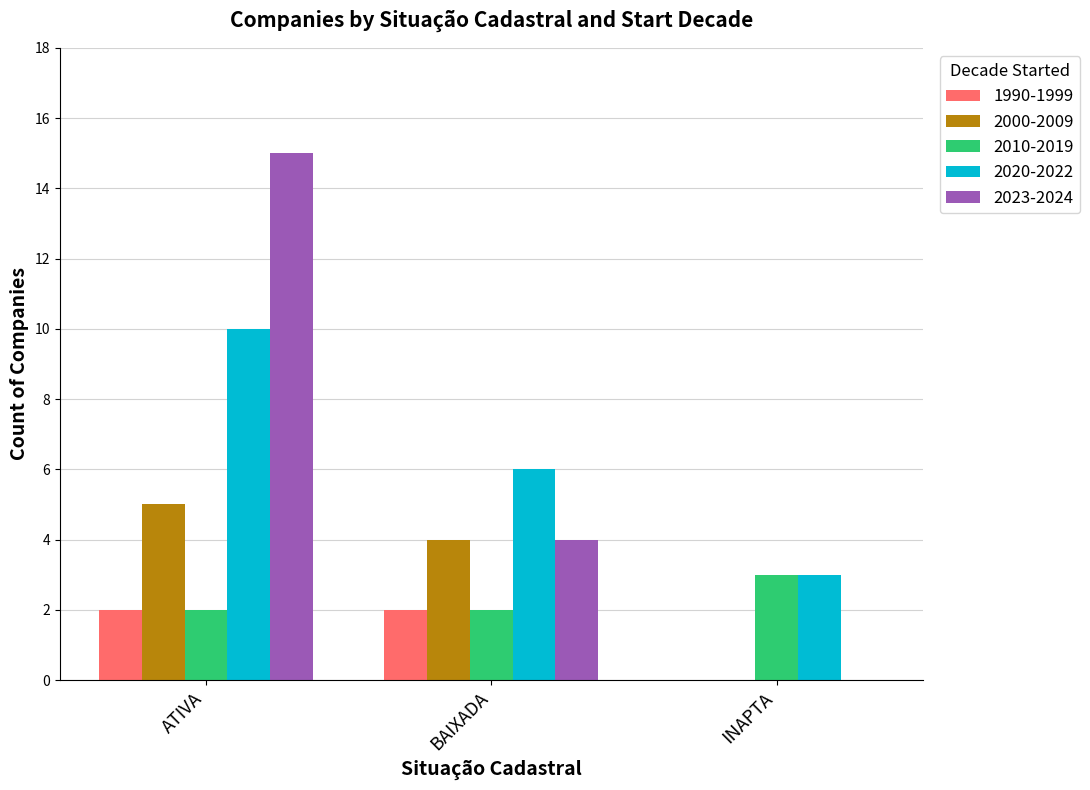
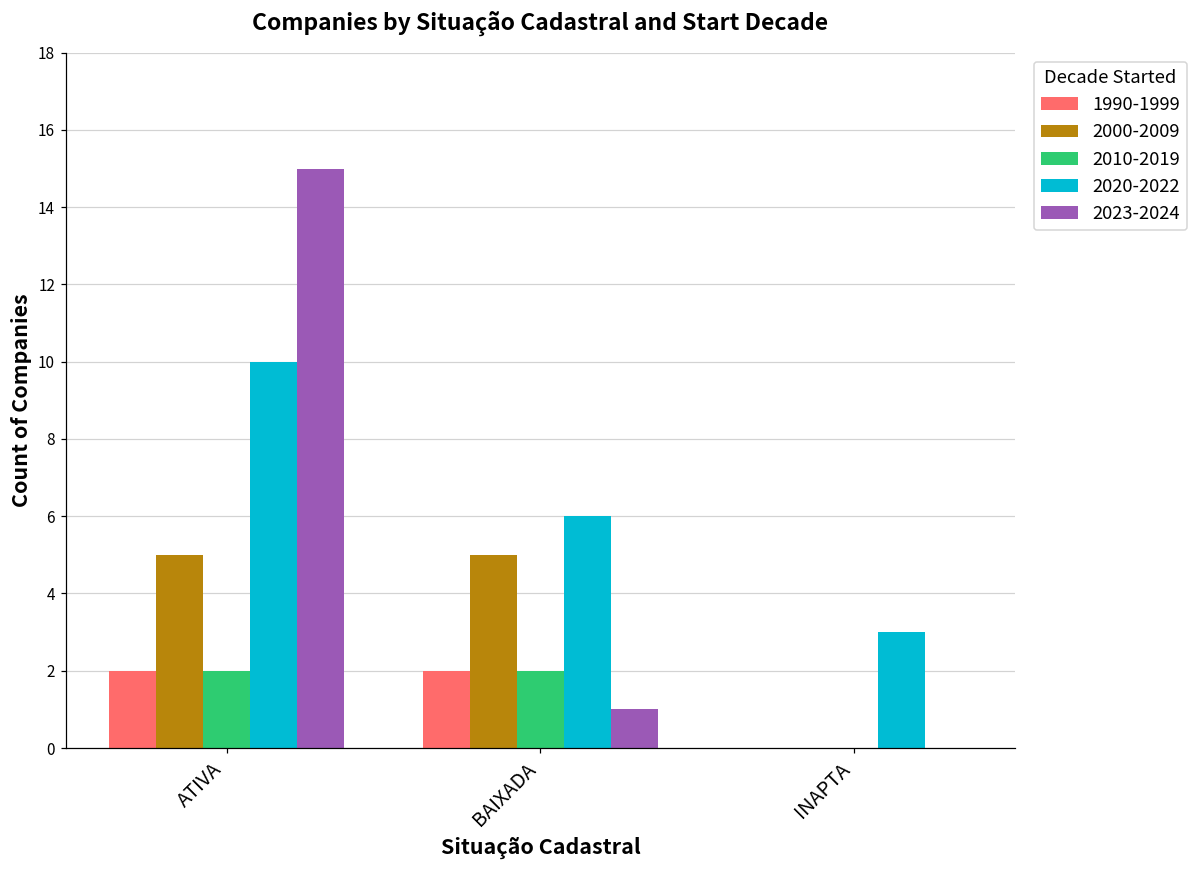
  {
    "1990-1999": {
      "ATIVA": 2,
      "BAIXADA": 2,
      "INAPTA": 0
    },
    "2000-2009": {
      "ATIVA": 5,
-     "BAIXADA": 4,
+     "BAIXADA": 5,
      "INAPTA": 0
    },
    "2010-2019": {
      "ATIVA": 2,
      "BAIXADA": 2,
-     "INAPTA": 3
+     "INAPTA": 0
    },
    "2020-2022": {
      "ATIVA": 10,
      "BAIXADA": 6,
      "INAPTA": 3
    },
    "2023-2024": {
      "ATIVA": 15,
-     "BAIXADA": 4,
+     "BAIXADA": 1,
      "INAPTA": 0
    }
  }
